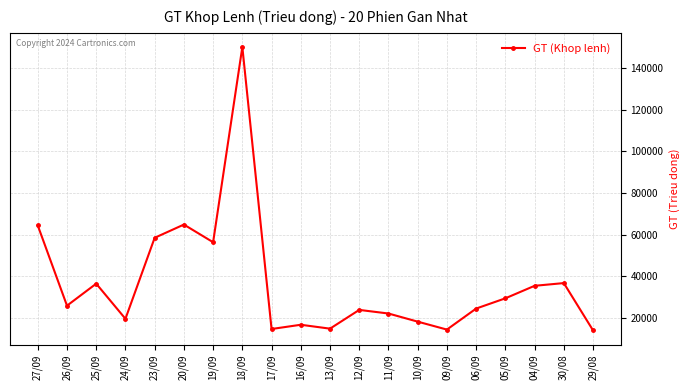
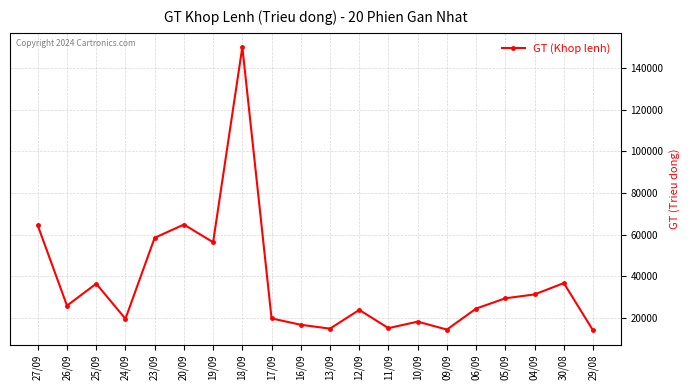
  {
    "27/09": 64000,
    "26/09": 26000,
    "25/09": 36000,
    "24/09": 19000,
    "23/09": 58000,
    "20/09": 65000,
    "19/09": 56000,
    "18/09": 150000,
-   "17/09": 14000,
+   "17/09": 20000,
    "16/09": 17000,
    "13/09": 15000,
    "12/09": 24000,
-   "11/09": 22000,
+   "11/09": 15000,
    "10/09": 18000,
    "09/09": 14000,
    "06/09": 24000,
    "05/09": 29000,
-   "04/09": 35000,
+   "04/09": 31000,
    "30/08": 37000,
    "29/08": 14000
  }
